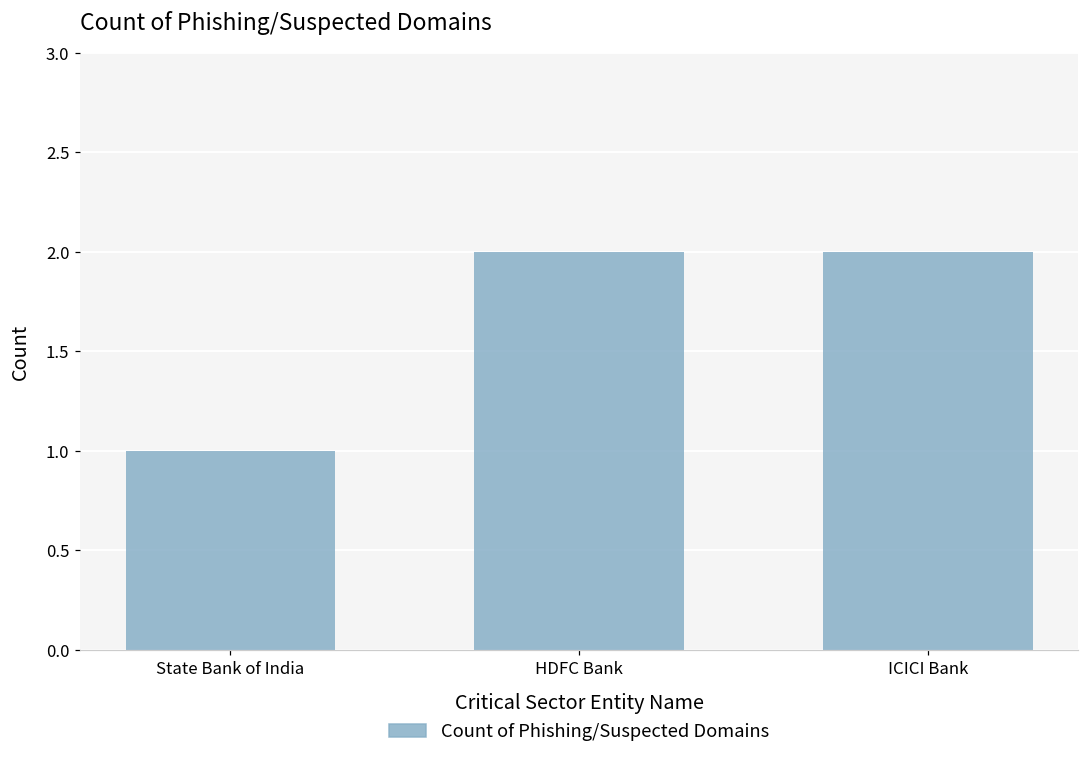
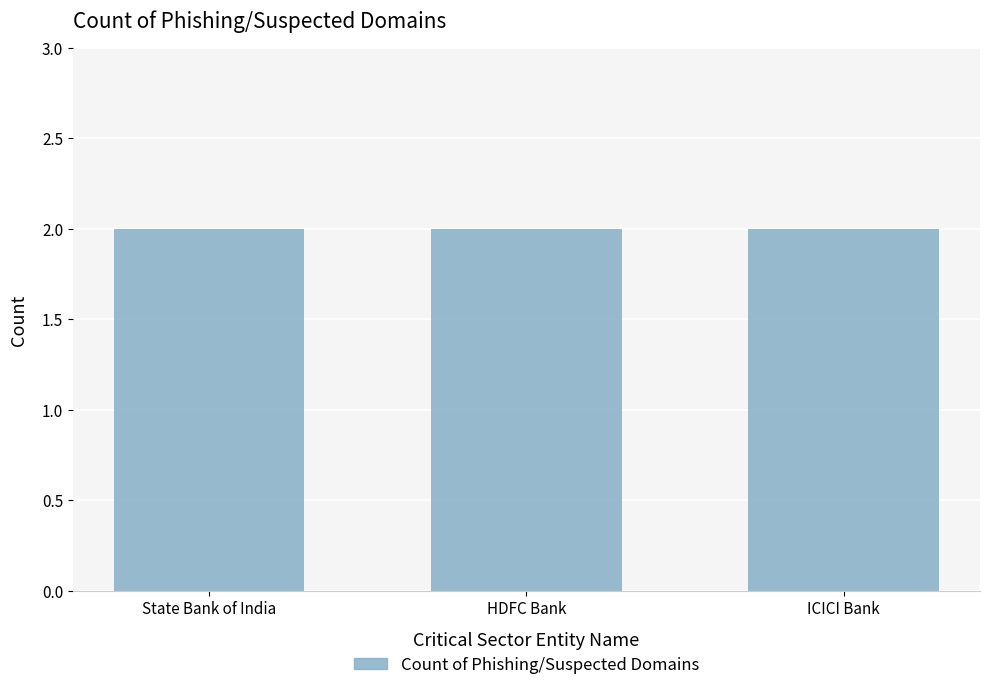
  {
-   "State Bank of India": 1,
+   "State Bank of India": 2,
    "HDFC Bank": 2,
    "ICICI Bank": 2
  }
